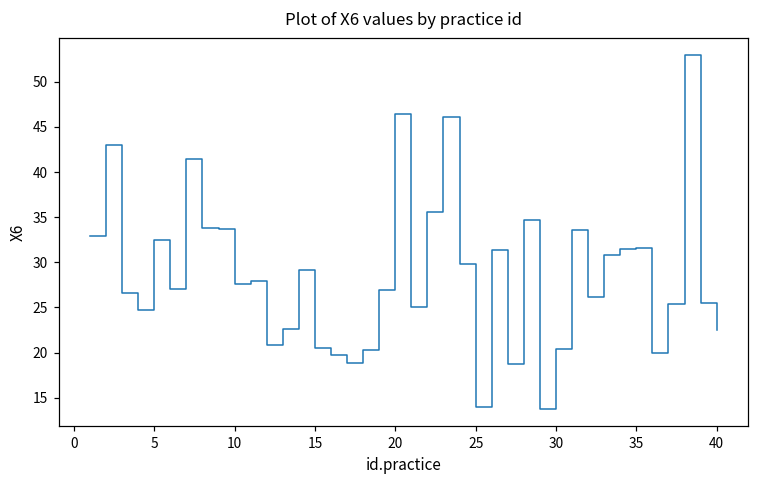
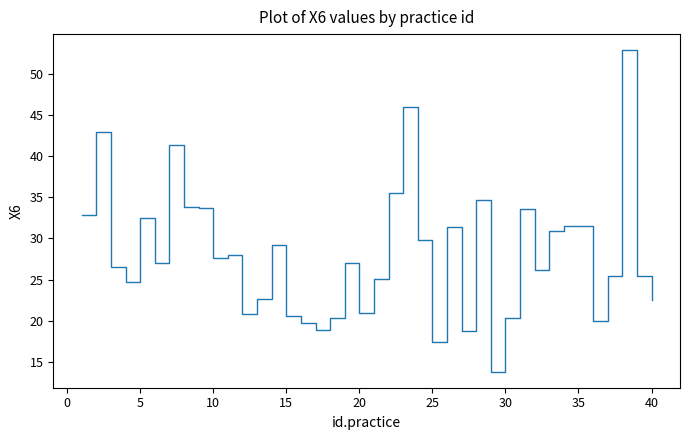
  {
    "5": 32,
    "10": 28,
    "15": 21,
-   "20": 46,
-   "25": 14,
+   "20": 21,
+   "25": 17,
    "30": 20,
    "35": 32,
    "40": 23
  }
